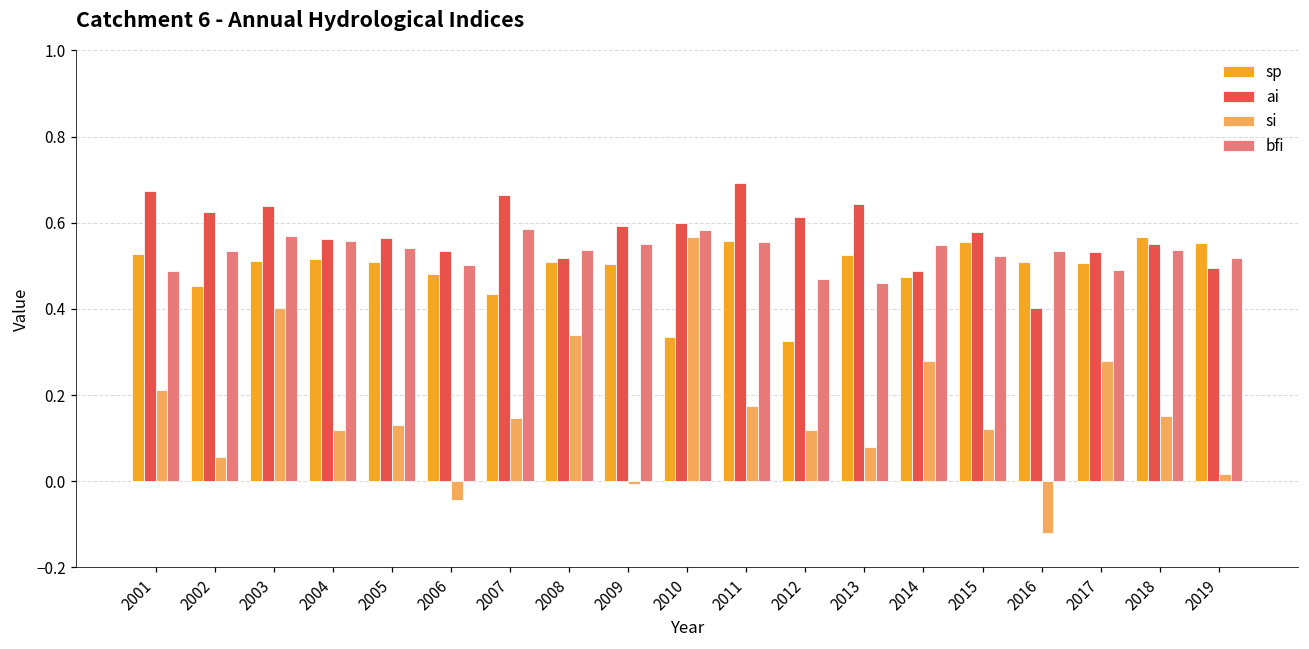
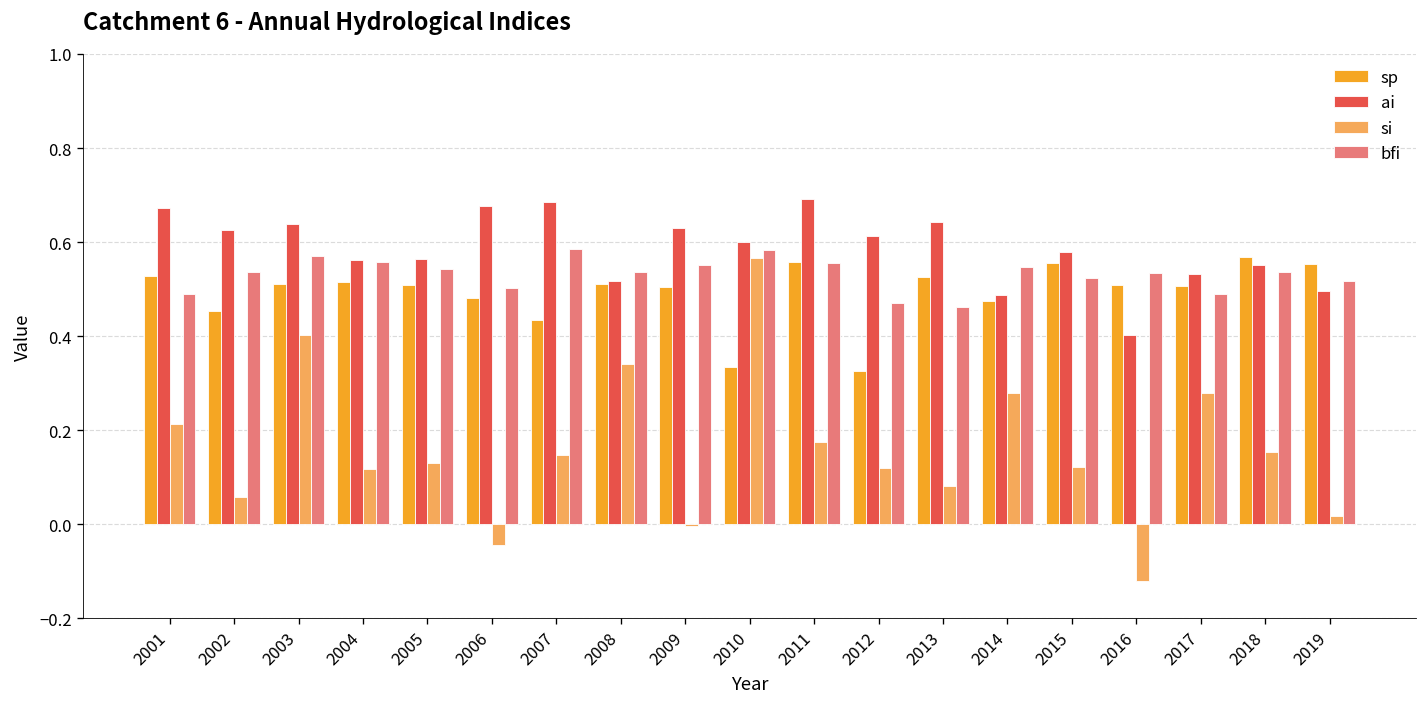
  {
    "ai": {
      "2001": 0.67,
      "2002": 0.63,
      "2003": 0.64,
      "2004": 0.56,
      "2005": 0.56,
-     "2006": 0.53,
-     "2007": 0.66,
+     "2006": 0.68,
+     "2007": 0.69,
      "2008": 0.52,
-     "2009": 0.59,
+     "2009": 0.63,
      "2010": 0.60,
      "2011": 0.69,
      "2012": 0.61,
      "2013": 0.64,
      "2014": 0.49,
      "2015": 0.58,
      "2016": 0.40,
      "2017": 0.53,
      "2018": 0.55,
      "2019": 0.50
    }
  }
